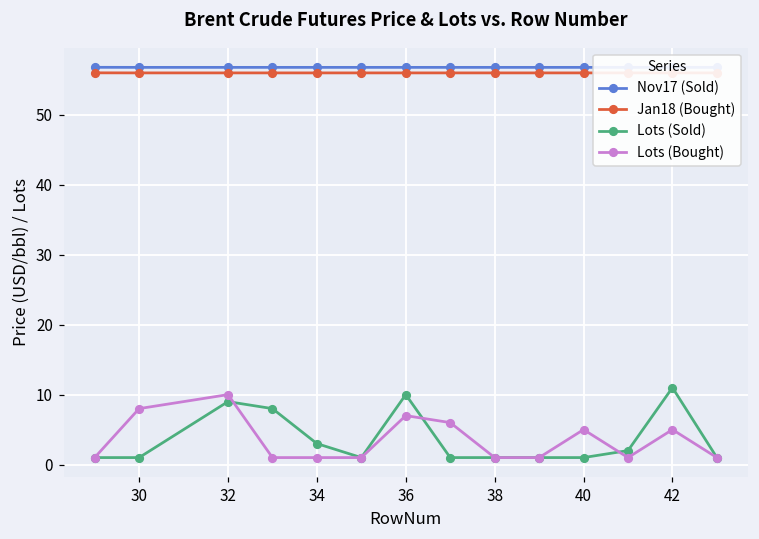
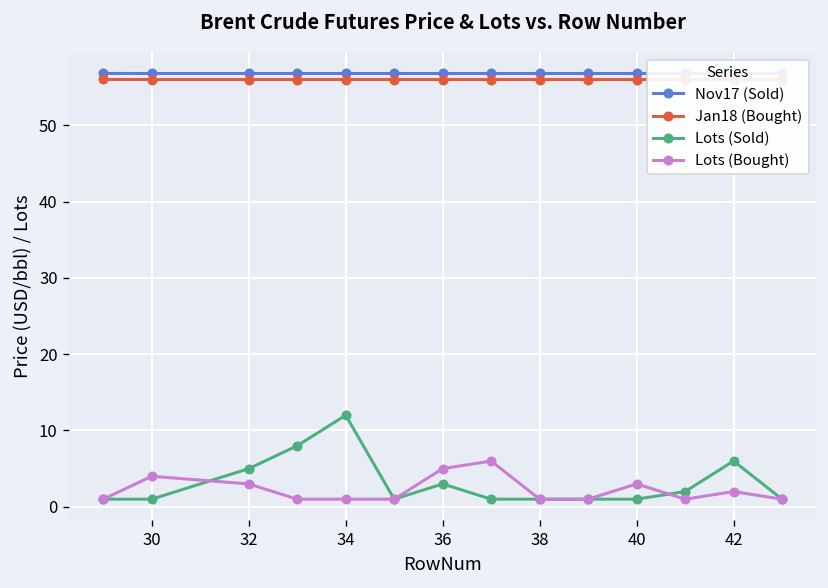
  {
    "Nov17 (Sold)": {
      "30": 57,
      "32": 57,
      "34": 57,
      "36": 57,
      "38": 57,
      "40": 57
    },
    "Jan18 (Bought)": {
      "30": 56,
      "32": 56,
      "34": 56,
      "36": 56,
      "38": 56,
      "40": 56
    },
    "Lots (Sold)": {
      "30": 1,
-     "32": 9,
-     "34": 3,
-     "36": 10,
+     "32": 5,
+     "34": 12,
+     "36": 3,
      "40": 1,
-     "42": 11
+     "42": 6
    },
    "Lots (Bought)": {
-     "30": 8,
-     "32": 10,
+     "30": 4,
+     "32": 3,
      "34": 1,
-     "36": 7,
-     "40": 5,
-     "42": 5
+     "36": 5,
+     "40": 3,
+     "42": 2
    }
  }
